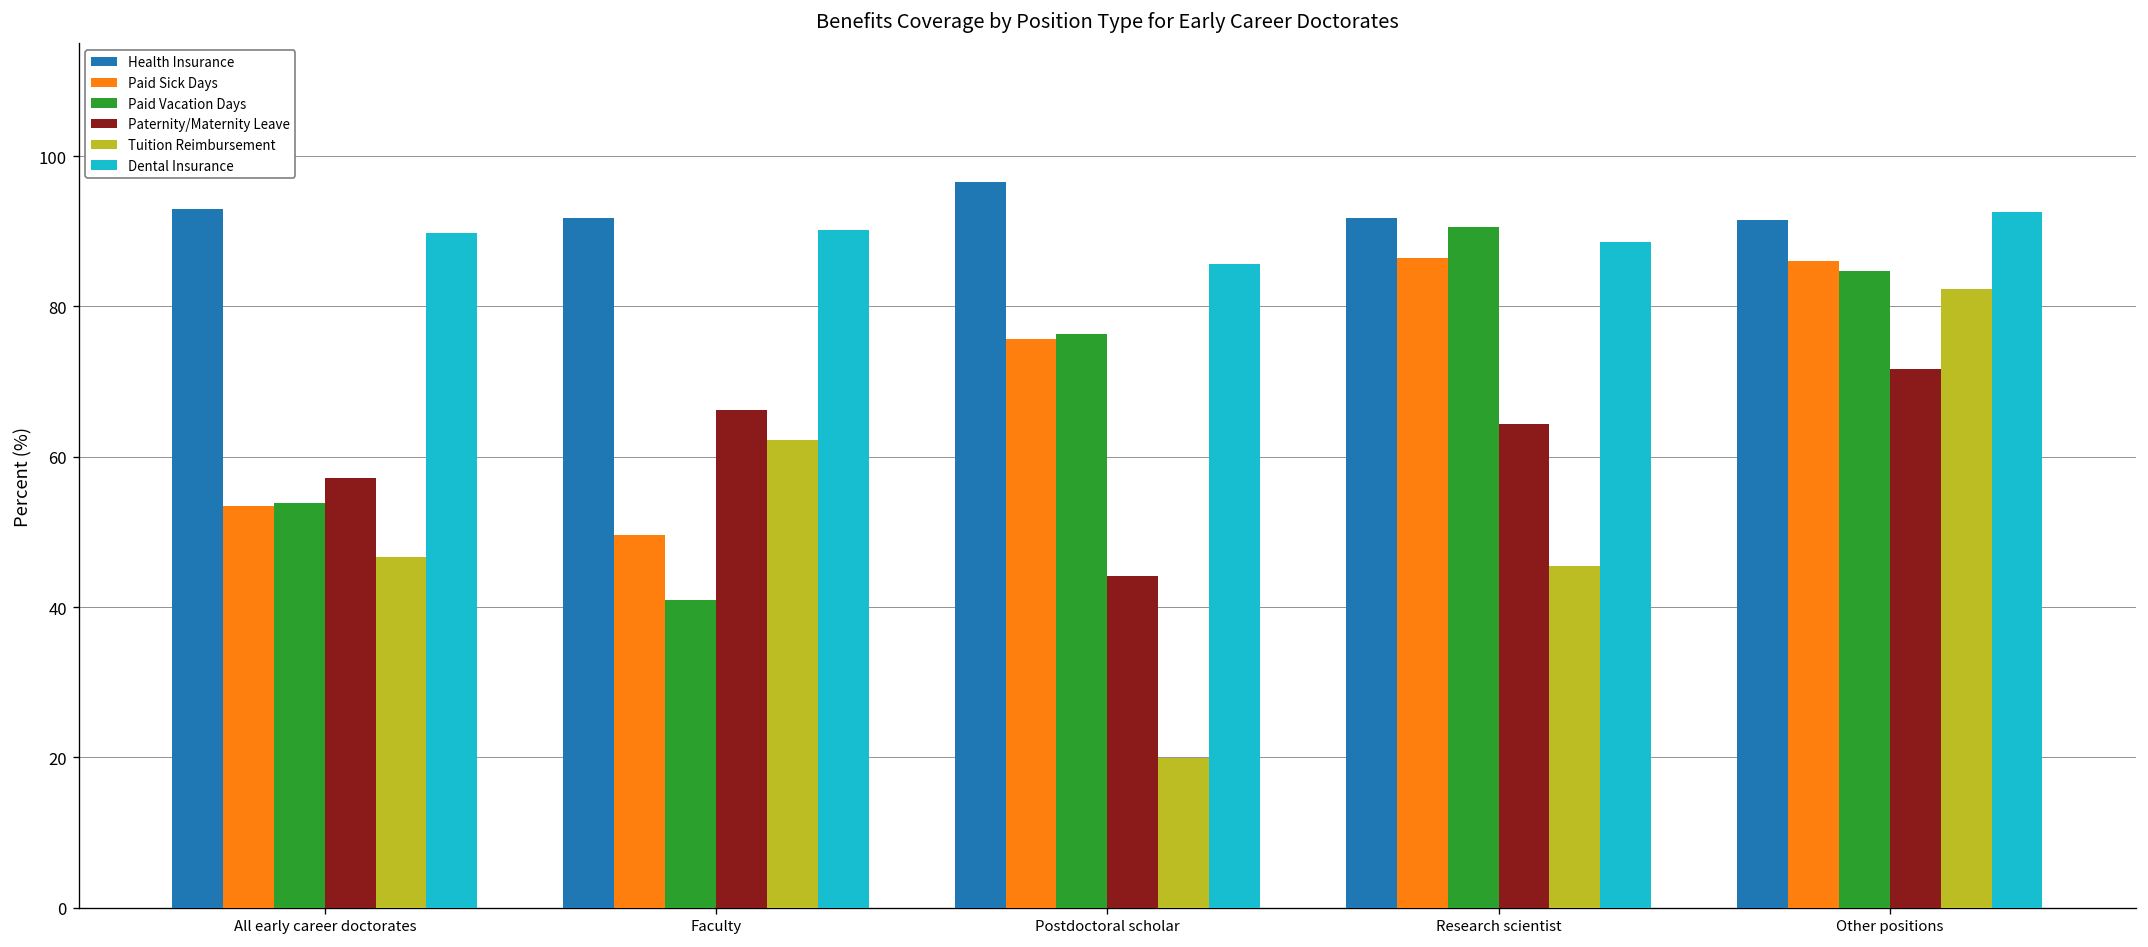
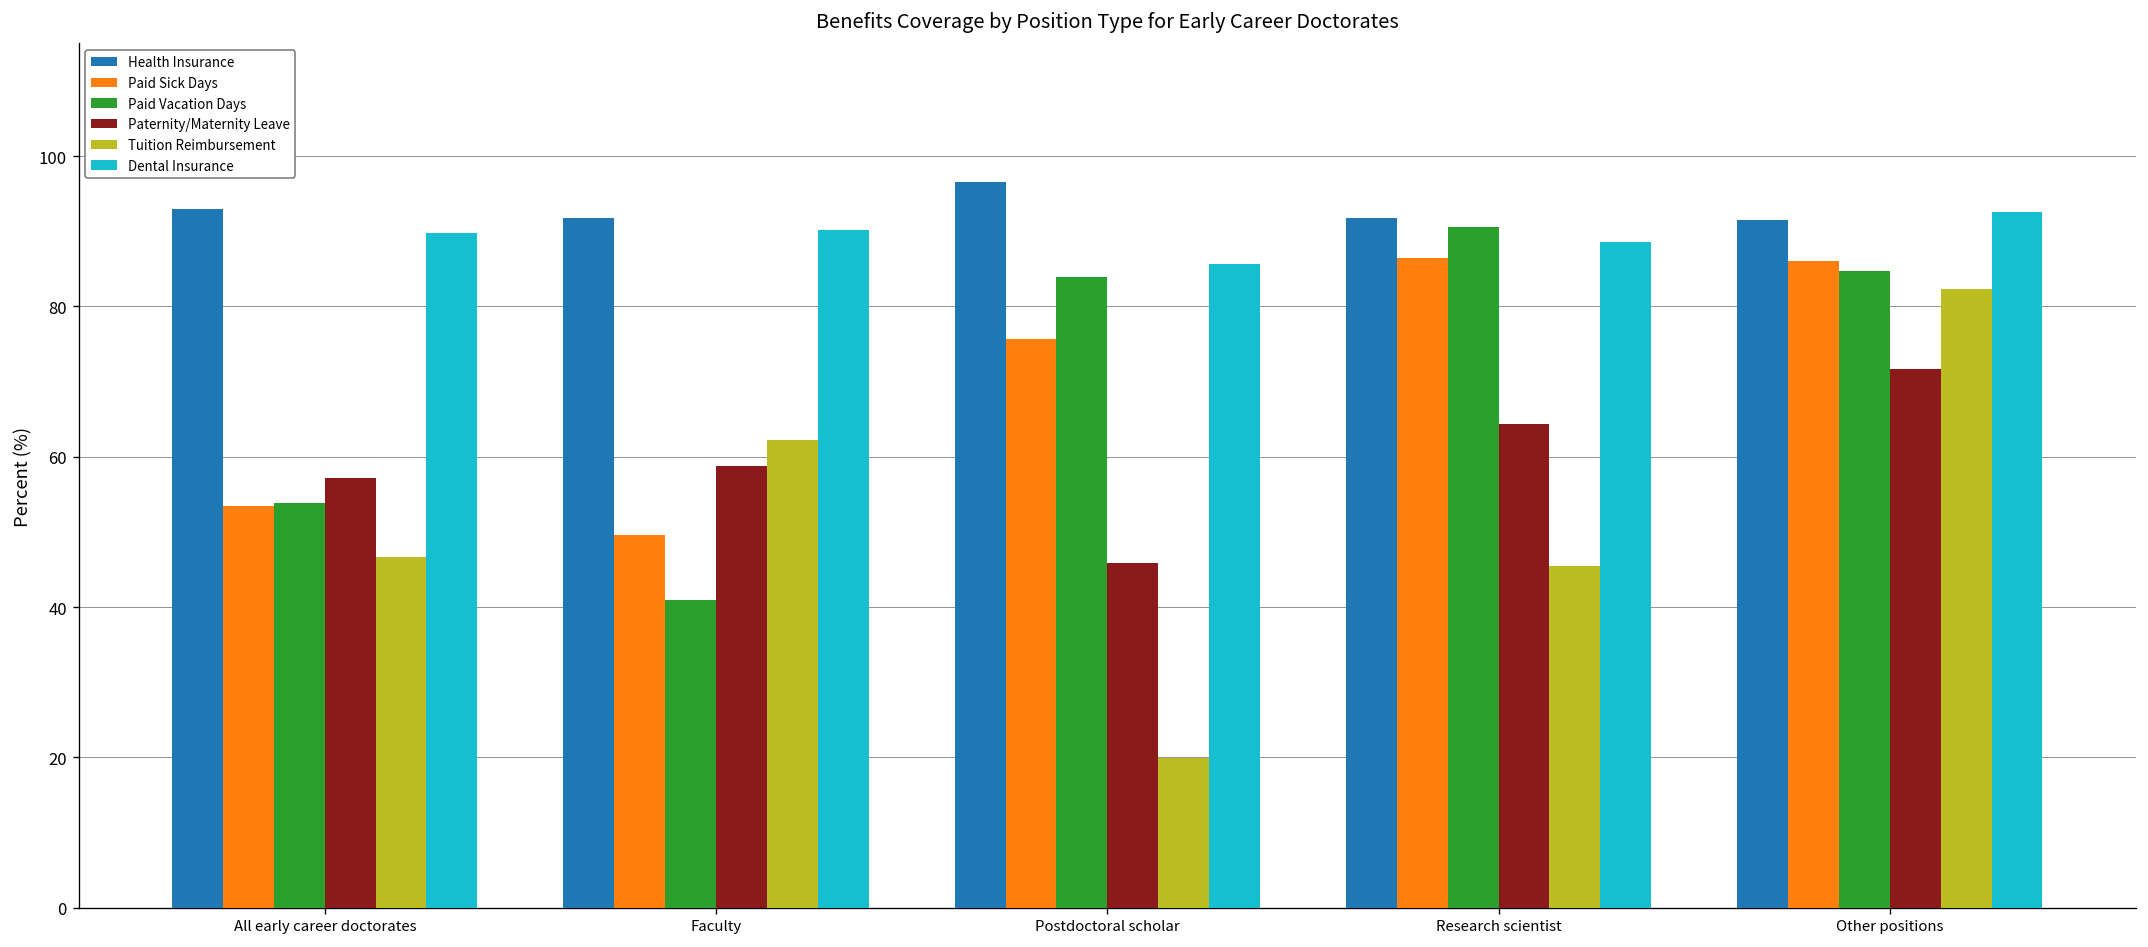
  {
    "Health Insurance": {
      "All early career doctorates": 93,
      "Faculty": 92,
      "Postdoctoral scholar": 97,
      "Research scientist": 92,
      "Other positions": 92
    },
    "Paid Sick Days": {
      "All early career doctorates": 54,
      "Faculty": 50,
      "Postdoctoral scholar": 76,
      "Research scientist": 86,
      "Other positions": 86
    },
    "Paid Vacation Days": {
      "All early career doctorates": 54,
      "Faculty": 41,
-     "Postdoctoral scholar": 76,
+     "Postdoctoral scholar": 84,
      "Research scientist": 91,
      "Other positions": 85
    },
    "Paternity/Maternity Leave": {
      "All early career doctorates": 57,
-     "Faculty": 66,
-     "Postdoctoral scholar": 44,
+     "Faculty": 59,
+     "Postdoctoral scholar": 46,
      "Research scientist": 64,
      "Other positions": 72
    },
    "Tuition Reimbursement": {
      "All early career doctorates": 47,
      "Faculty": 62,
      "Postdoctoral scholar": 20,
      "Research scientist": 46,
      "Other positions": 82
    },
    "Dental Insurance": {
      "All early career doctorates": 90,
      "Faculty": 90,
      "Postdoctoral scholar": 86,
      "Research scientist": 89,
      "Other positions": 93
    }
  }
